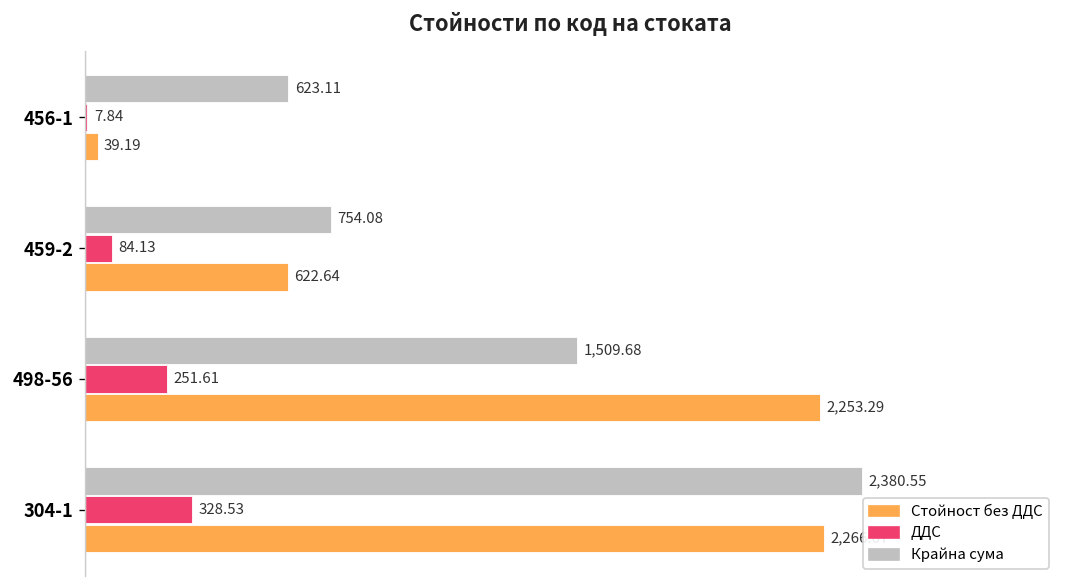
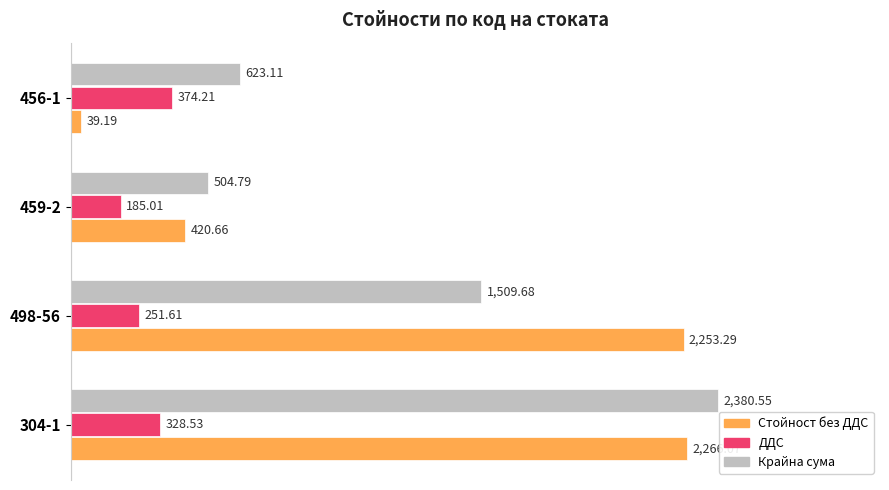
  {
    "Стойност без ДДС": {
      "456-1": "39.19",
-     "459-2": "622.64",
+     "459-2": "420.66",
      "498-56": "2,253.29"
    },
    "ДДС": {
-     "456-1": "7.84",
-     "459-2": "84.13",
+     "456-1": "374.21",
+     "459-2": "185.01",
      "498-56": "251.61",
      "304-1": "328.53"
    },
    "Крайна сума": {
      "456-1": "623.11",
-     "459-2": "754.08",
+     "459-2": "504.79",
      "498-56": "1,509.68",
      "304-1": "2,380.55"
    }
  }
